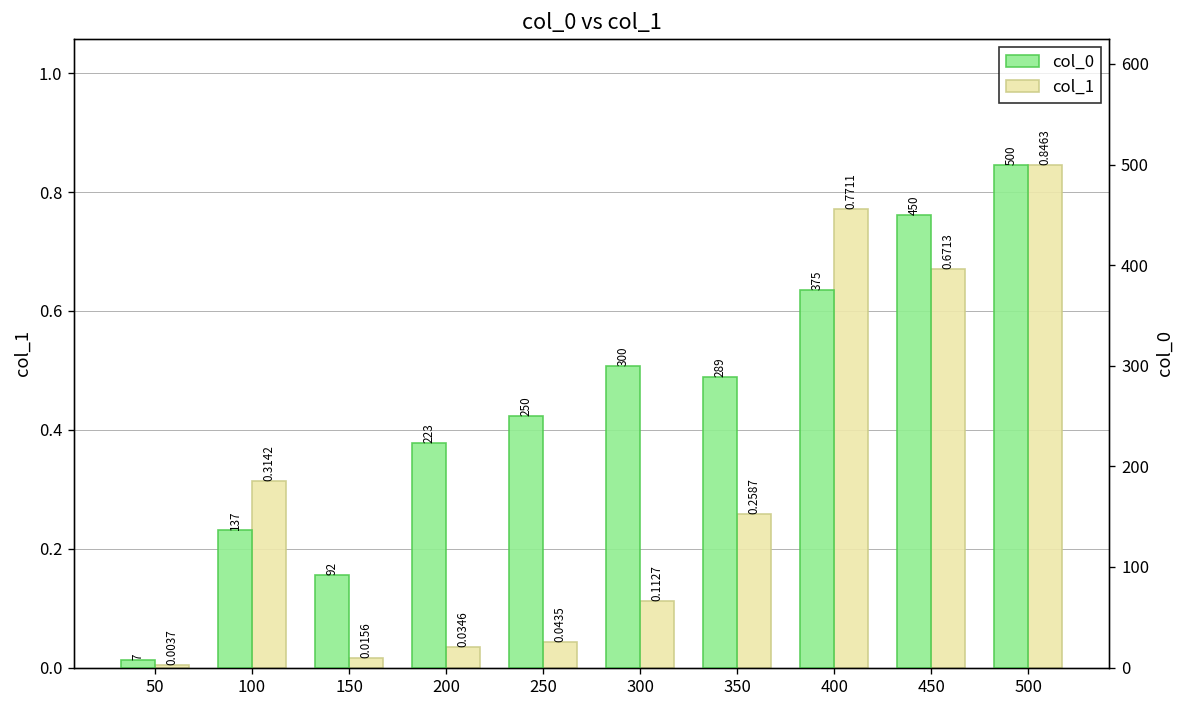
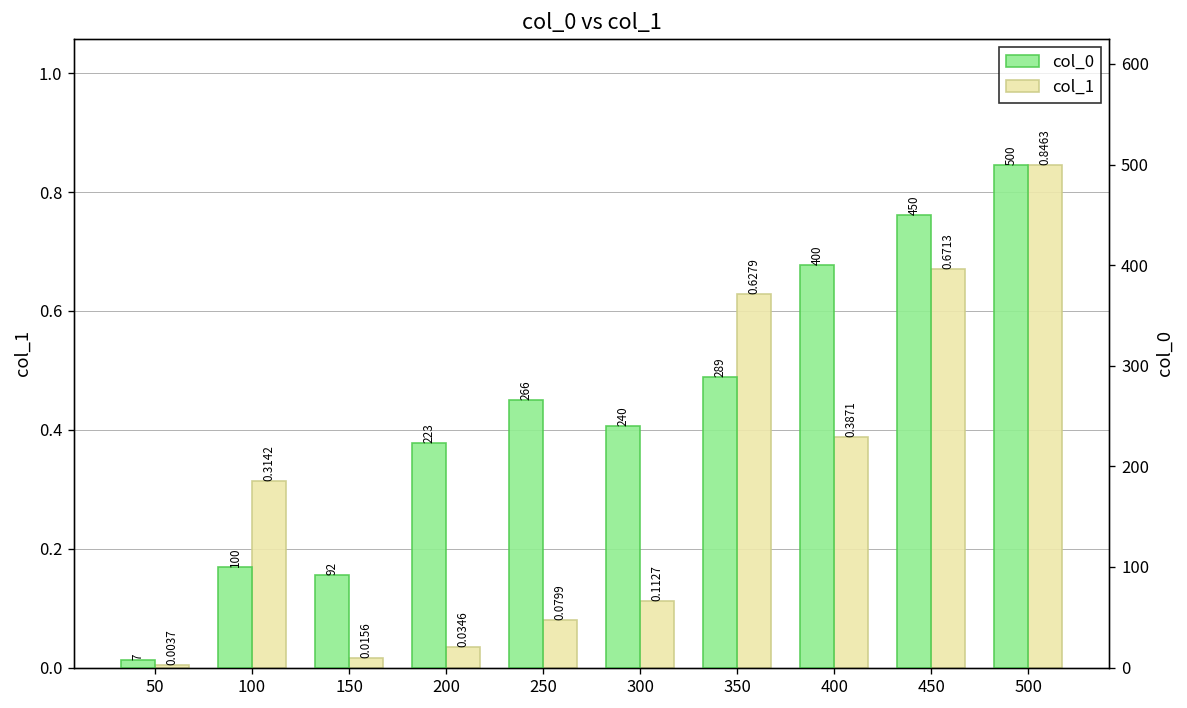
  {
    "col_1": {
      "50": 0.0037,
      "100": 0.3142,
      "150": 0.0156,
      "200": 0.0346,
-     "250": 0.0435,
+     "250": 0.0799,
      "300": 0.1127,
-     "350": 0.2587,
-     "400": 0.7711,
+     "350": 0.6279,
+     "400": 0.3871,
      "450": 0.6713,
      "500": 0.8463
    },
    "col_0": {
      "50": 7,
-     "100": 137,
+     "100": 100,
      "150": 92,
      "200": 223,
-     "250": 250,
-     "300": 300,
+     "250": 266,
+     "300": 240,
      "350": 289,
-     "400": 375,
+     "400": 400,
      "450": 450,
      "500": 500
    }
  }
